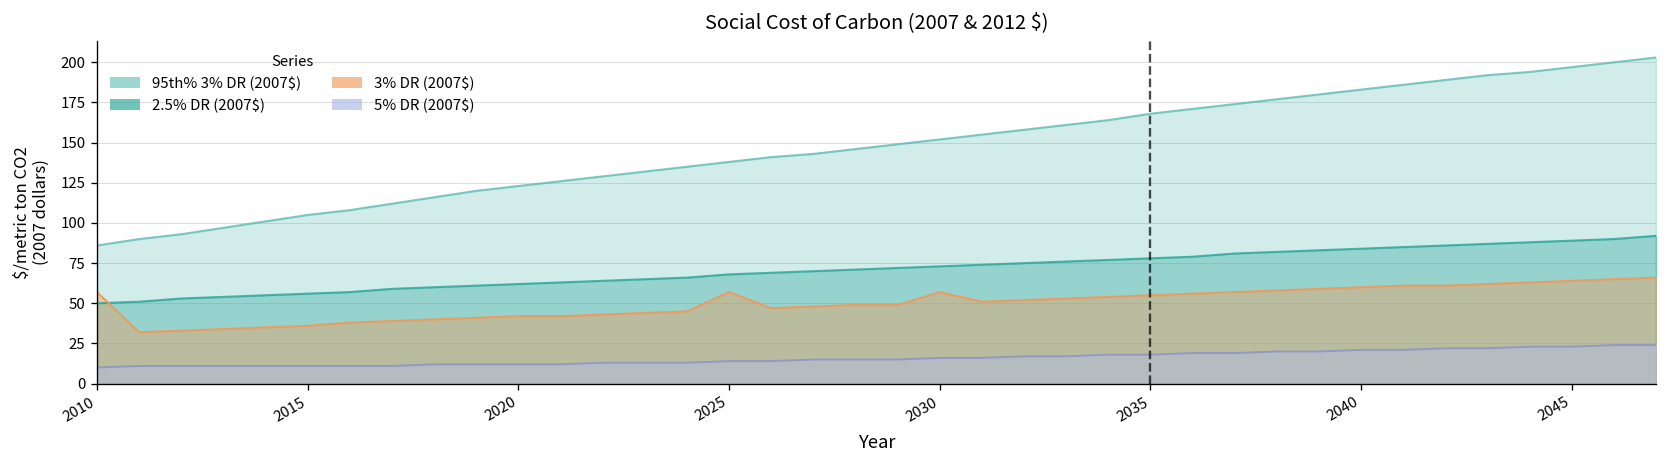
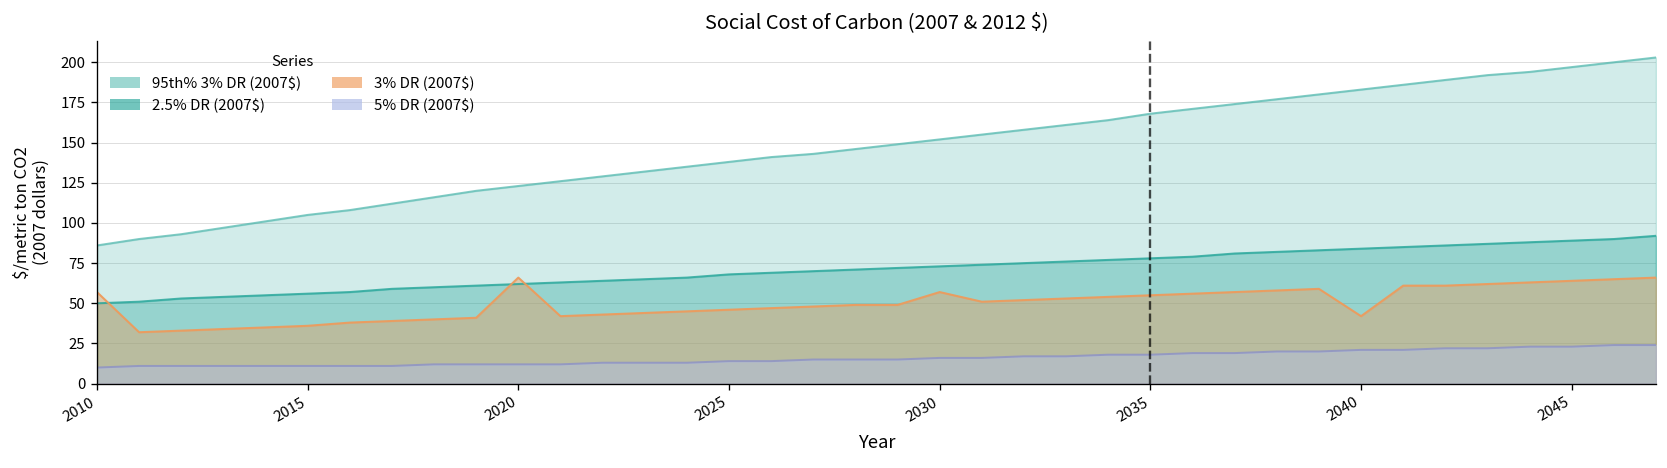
  {
    "3% DR (2007$)": {
      "2010": 57,
      "2015": 36,
-     "2020": 42,
-     "2025": 57,
+     "2020": 66,
+     "2025": 46,
      "2030": 57,
      "2035": 55,
-     "2040": 60,
+     "2040": 42,
      "2045": 64
    }
  }
